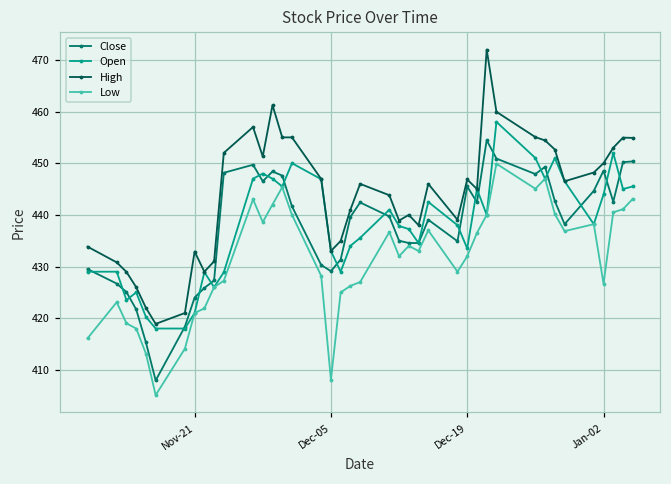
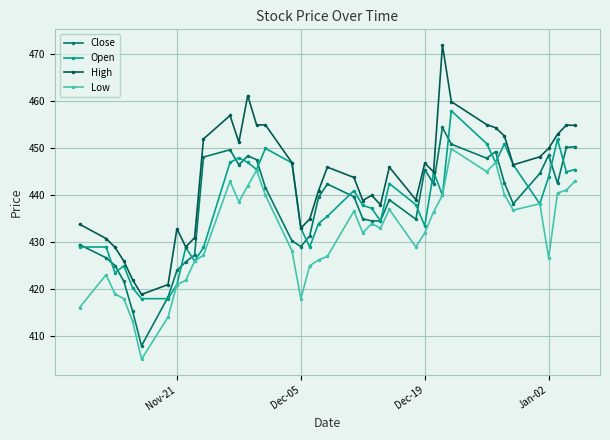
  {
    "Low": {
-     "Dec-05": 408,
+     "Dec-05": 418,
      "Dec-19": 432,
      "Jan-02": 427
    }
  }
